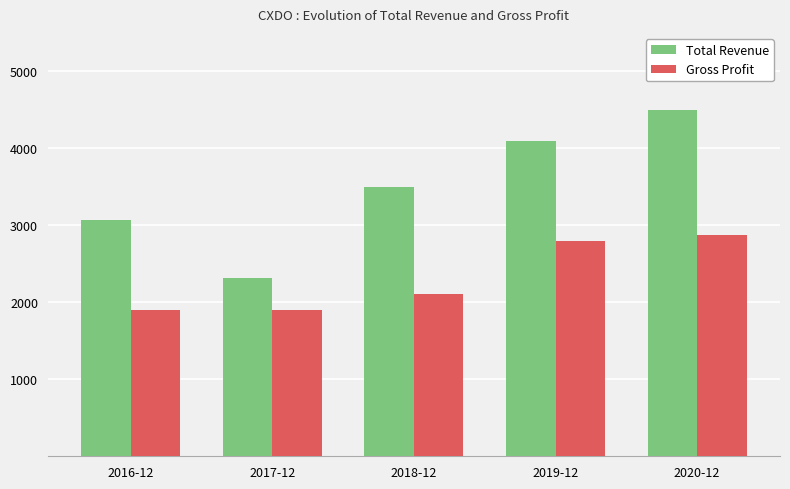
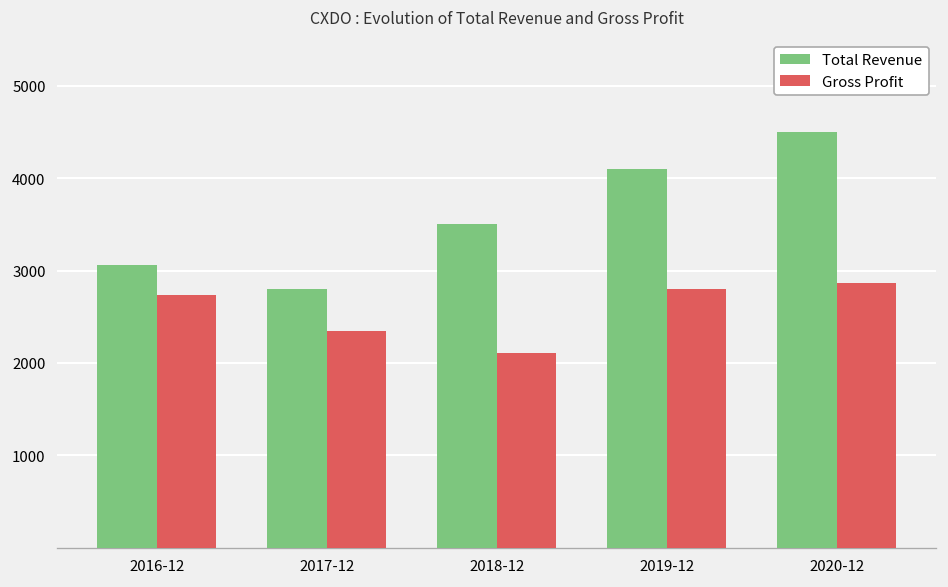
  {
    "Total Revenue": {
      "2016-12": 3100,
-     "2017-12": 2300,
+     "2017-12": 2800,
      "2018-12": 3500,
      "2019-12": 4100,
      "2020-12": 4500
    },
    "Gross Profit": {
-     "2016-12": 1900,
-     "2017-12": 1900,
+     "2016-12": 2700,
+     "2017-12": 2300,
      "2018-12": 2100,
      "2019-12": 2800,
      "2020-12": 2900
    }
  }
